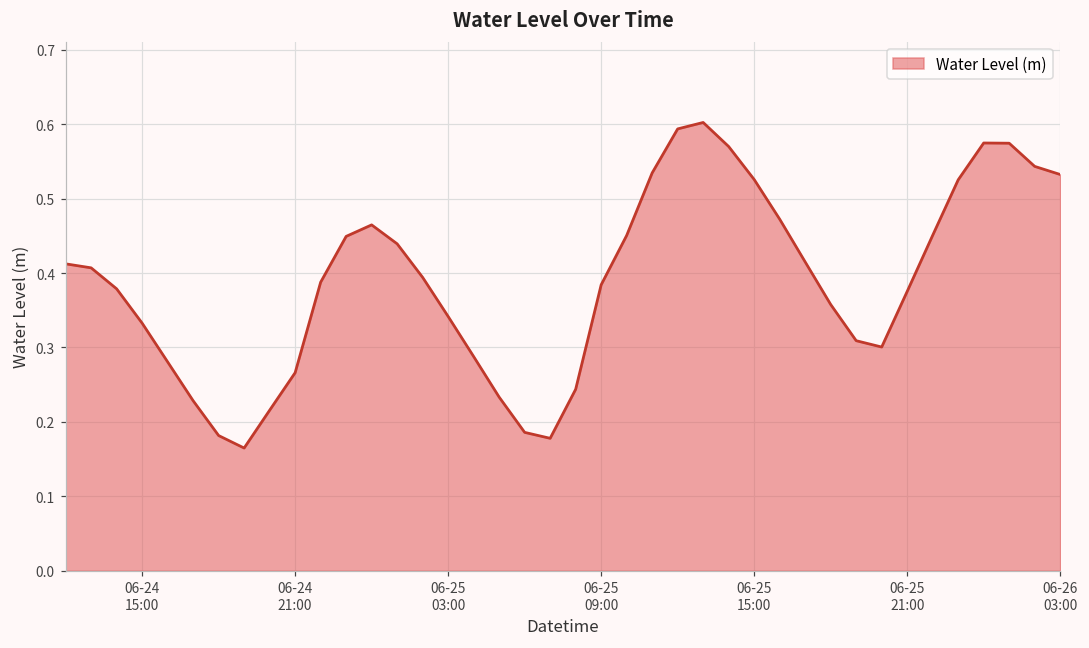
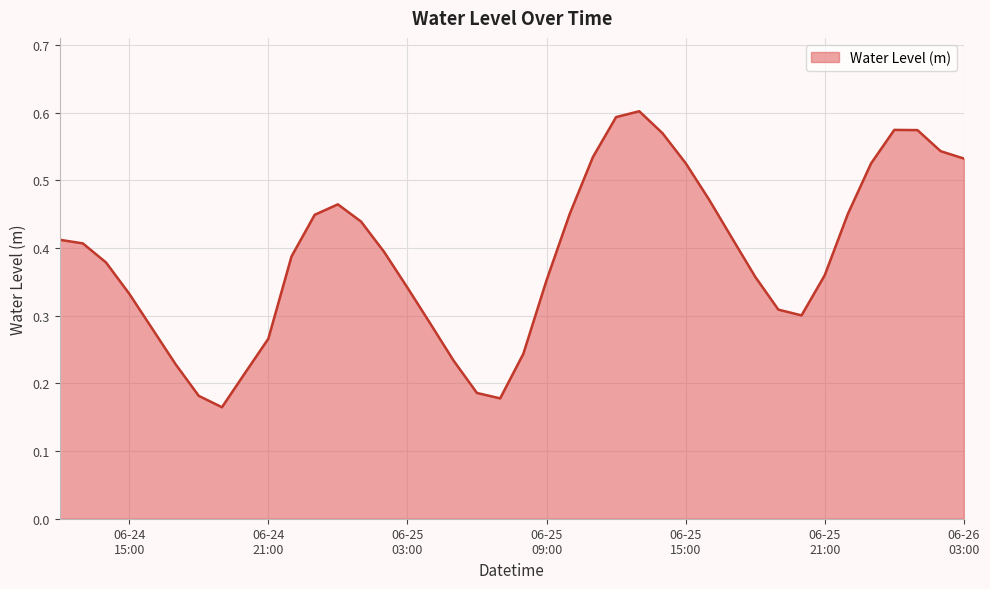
  {
    "06-24 15:00": 0.33,
    "06-24 21:00": 0.27,
    "06-25 03:00": 0.34,
-   "06-25 09:00": 0.38,
+   "06-25 09:00": 0.35,
    "06-25 15:00": 0.53,
-   "06-25 21:00": 0.38,
+   "06-25 21:00": 0.36,
    "06-26 03:00": 0.53
  }
